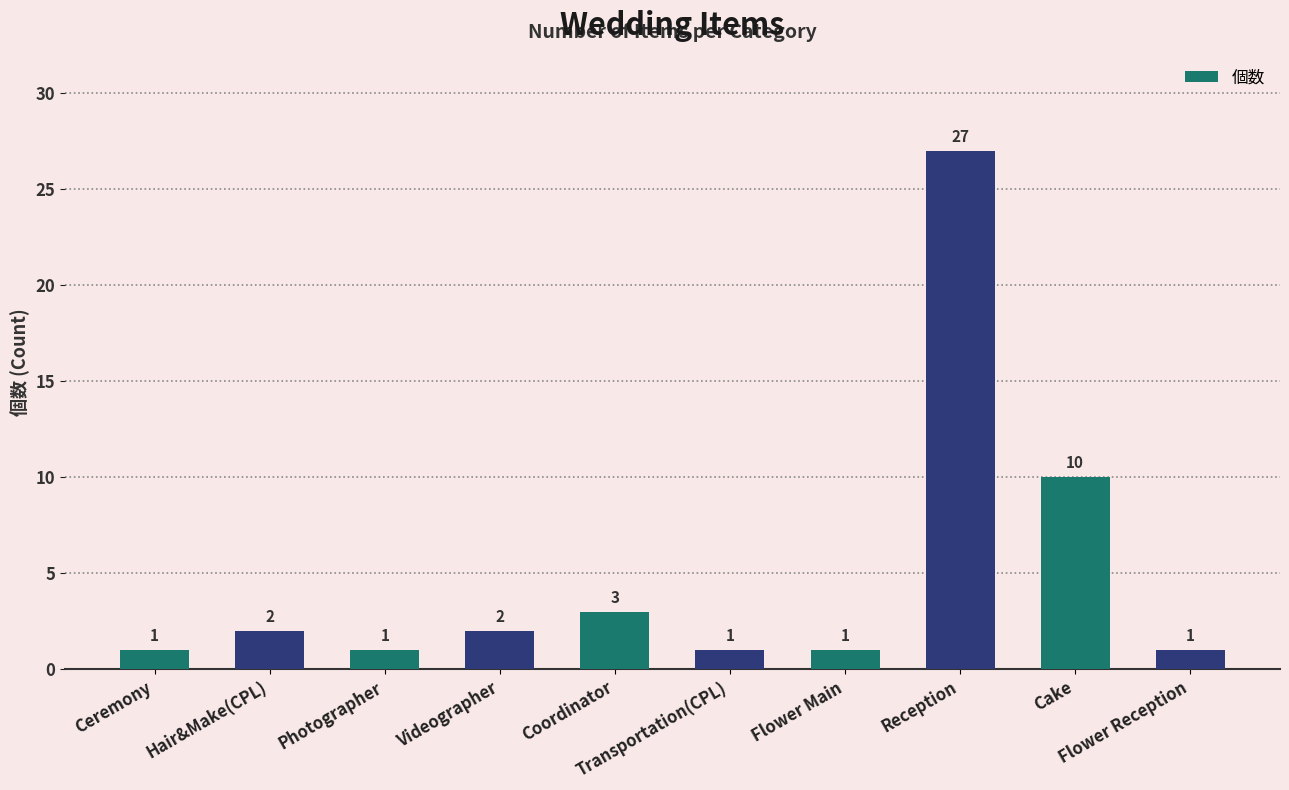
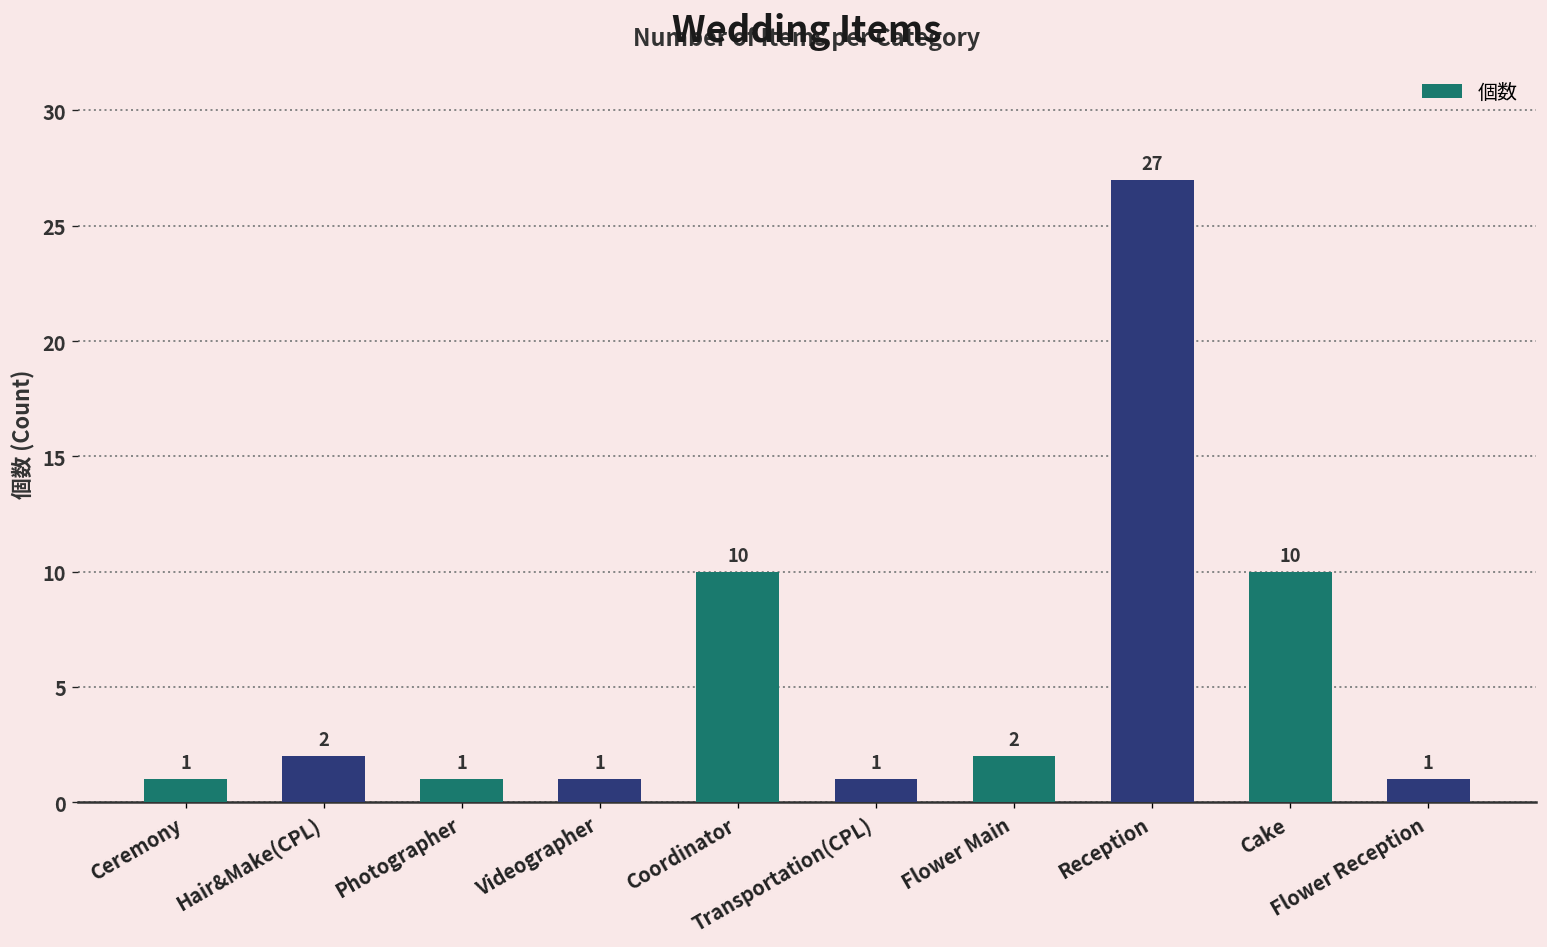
  {
    "Ceremony": 1,
    "Hair&Make(CPL)": 2,
    "Photographer": 1,
-   "Videographer": 2,
-   "Coordinator": 3,
+   "Videographer": 1,
+   "Coordinator": 10,
    "Transportation(CPL)": 1,
-   "Flower Main": 1,
+   "Flower Main": 2,
    "Reception": 27,
    "Cake": 10,
    "Flower Reception": 1
  }
